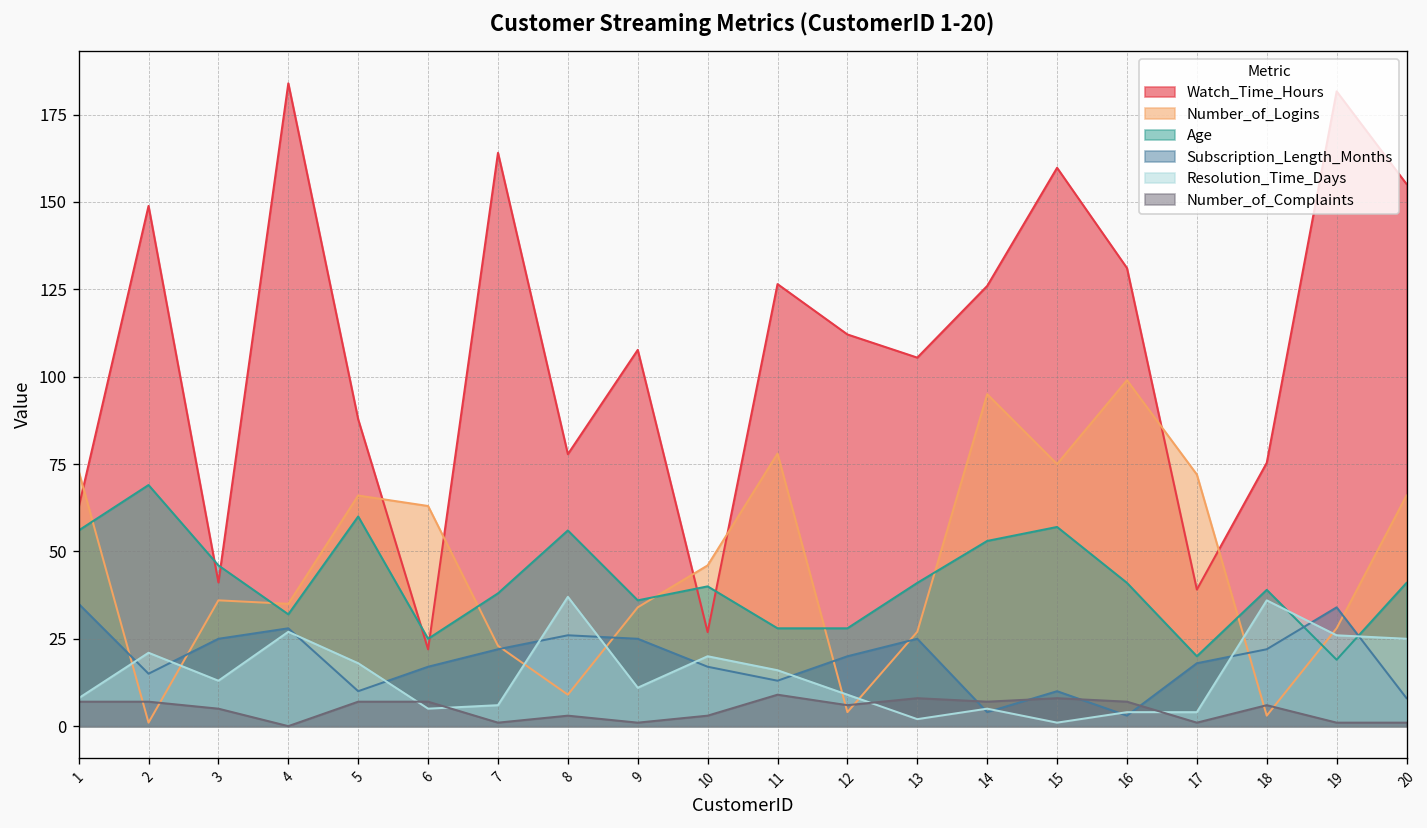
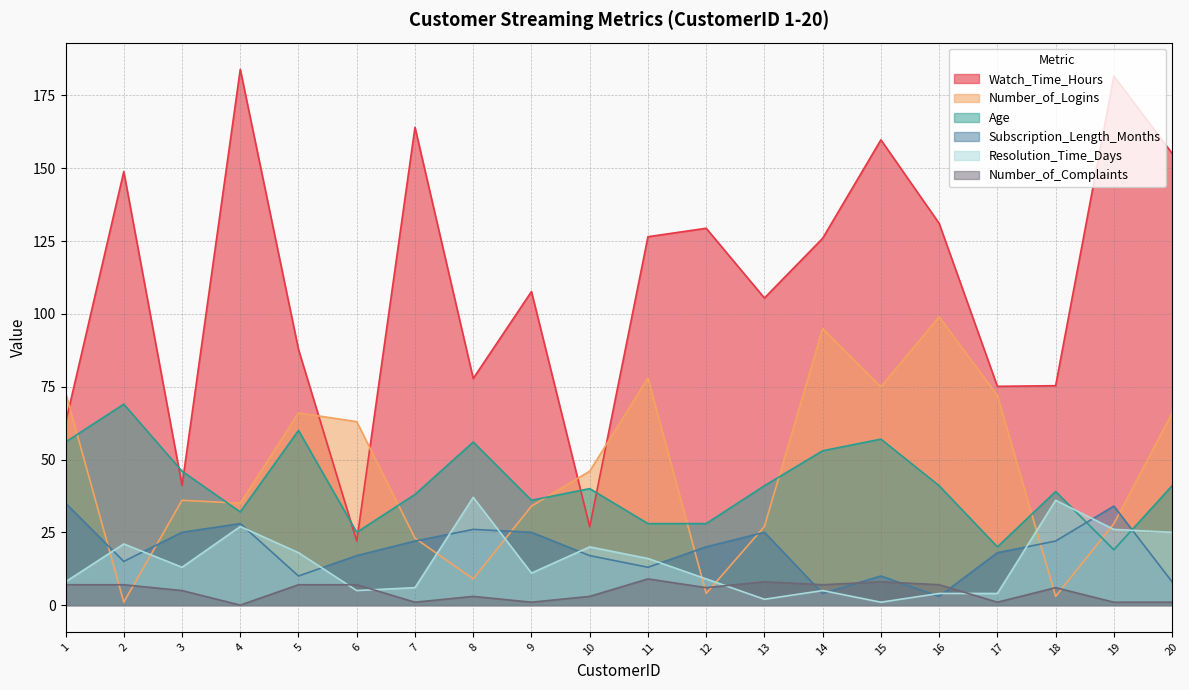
  {
    "Watch_Time_Hours": {
      "1": 63,
      "2": 149,
      "3": 41,
      "4": 184,
      "5": 88,
      "6": 22,
      "7": 164,
      "8": 78,
      "9": 108,
      "10": 27,
      "11": 127,
-     "12": 112,
+     "12": 129,
      "13": 105,
      "14": 126,
      "15": 160,
      "16": 131,
-     "17": 39,
+     "17": 75,
      "18": 75,
      "20": 155
    },
    "Number_of_Logins": {
      "1": 73,
      "2": 1,
      "3": 36,
      "4": 35,
      "5": 66,
      "6": 63,
      "7": 23,
      "8": 9,
      "9": 34,
      "10": 46,
      "11": 78,
      "12": 4,
      "13": 27,
      "14": 95,
      "15": 75,
      "16": 99,
      "17": 72,
      "18": 3,
      "19": 28,
      "20": 66
    },
    "Resolution_Time_Days": {
      "1": 8,
      "2": 21,
      "3": 13,
      "4": 27,
      "5": 18,
      "6": 5,
      "7": 6,
      "8": 37,
      "9": 11,
      "10": 20,
      "11": 16,
      "12": 9,
      "13": 2,
      "14": 5,
      "15": 1,
      "16": 4,
      "17": 4,
      "18": 36,
      "19": 26,
      "20": 25
    }
  }
